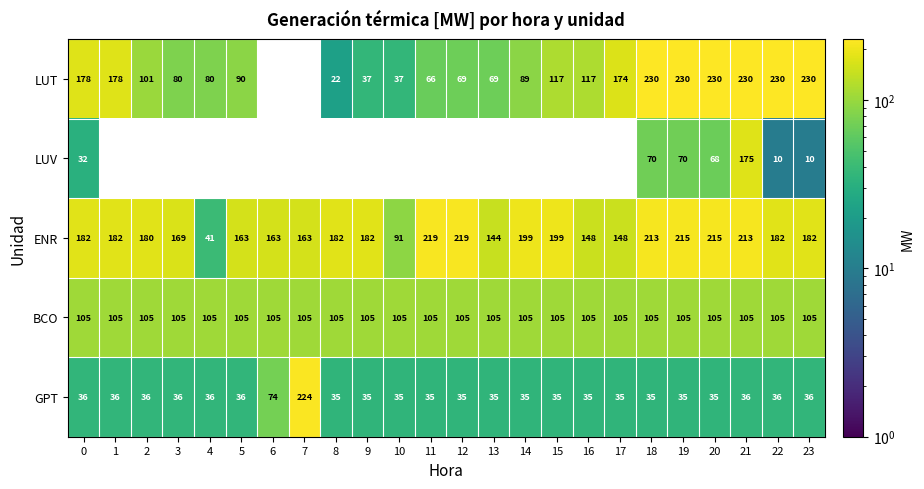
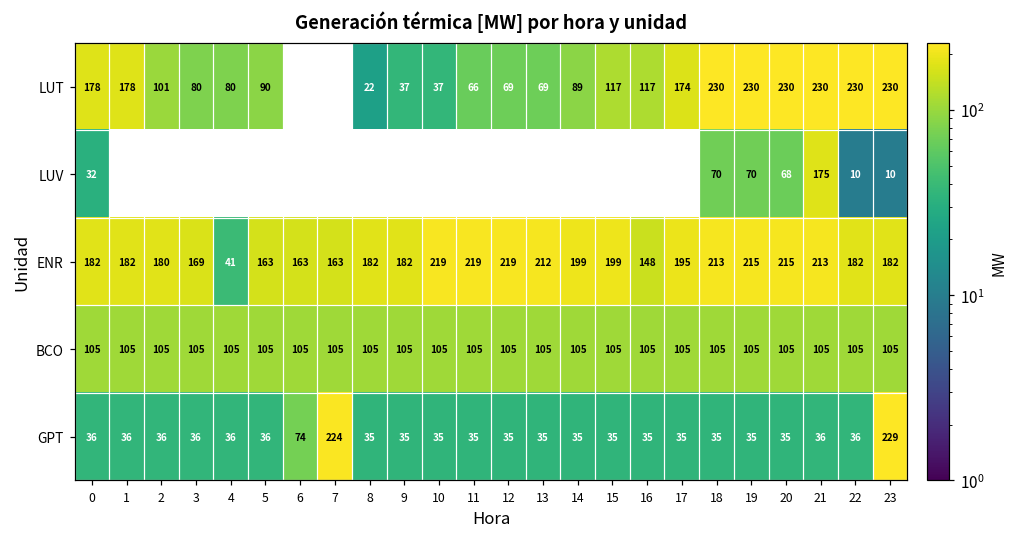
  {
    "LUT": {
      "0": 178,
      "1": 178,
      "2": 101,
      "3": 80,
      "4": 80,
      "5": 90,
      "8": 22,
      "9": 37,
      "10": 37,
      "11": 66,
      "12": 69,
      "13": 69,
      "14": 89,
      "15": 117,
      "16": 117,
      "17": 174,
      "18": 230,
      "19": 230,
      "20": 230,
      "21": 230,
      "22": 230,
      "23": 230
    },
    "LUV": {
      "0": 32,
      "18": 70,
      "19": 70,
      "20": 68,
      "21": 175,
      "22": 10,
      "23": 10
    },
    "ENR": {
      "0": 182,
      "1": 182,
      "2": 180,
      "3": 169,
      "4": 41,
      "5": 163,
      "6": 163,
      "7": 163,
      "8": 182,
      "9": 182,
-     "10": 91,
+     "10": 219,
      "11": 219,
      "12": 219,
-     "13": 144,
+     "13": 212,
      "14": 199,
      "15": 199,
      "16": 148,
-     "17": 148,
+     "17": 195,
      "18": 213,
      "19": 215,
      "20": 215,
      "21": 213,
      "22": 182,
      "23": 182
    },
    "BCO": {
      "0": 105,
      "1": 105,
      "2": 105,
      "3": 105,
      "4": 105,
      "5": 105,
      "6": 105,
      "7": 105,
      "8": 105,
      "9": 105,
      "10": 105,
      "11": 105,
      "12": 105,
      "13": 105,
      "14": 105,
      "15": 105,
      "16": 105,
      "17": 105,
      "18": 105,
      "19": 105,
      "20": 105,
      "21": 105,
      "22": 105,
      "23": 105
    },
    "GPT": {
      "0": 36,
      "1": 36,
      "2": 36,
      "3": 36,
      "4": 36,
      "5": 36,
      "6": 74,
      "7": 224,
      "8": 35,
      "9": 35,
      "10": 35,
      "11": 35,
      "12": 35,
      "13": 35,
      "14": 35,
      "15": 35,
      "16": 35,
      "17": 35,
      "18": 35,
      "19": 35,
      "20": 35,
      "21": 36,
      "22": 36,
-     "23": 36
+     "23": 229
    }
  }
